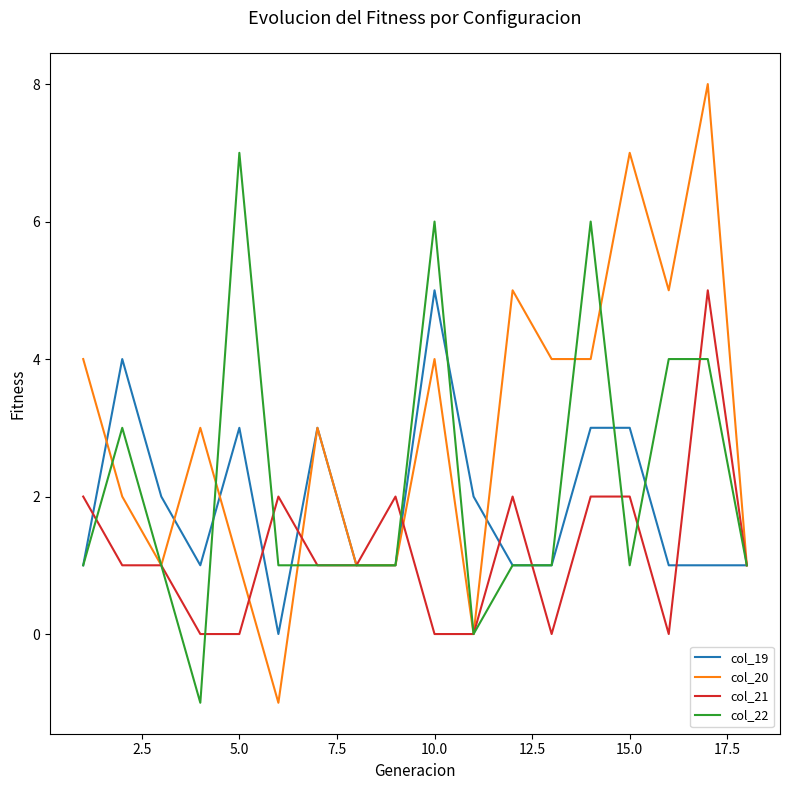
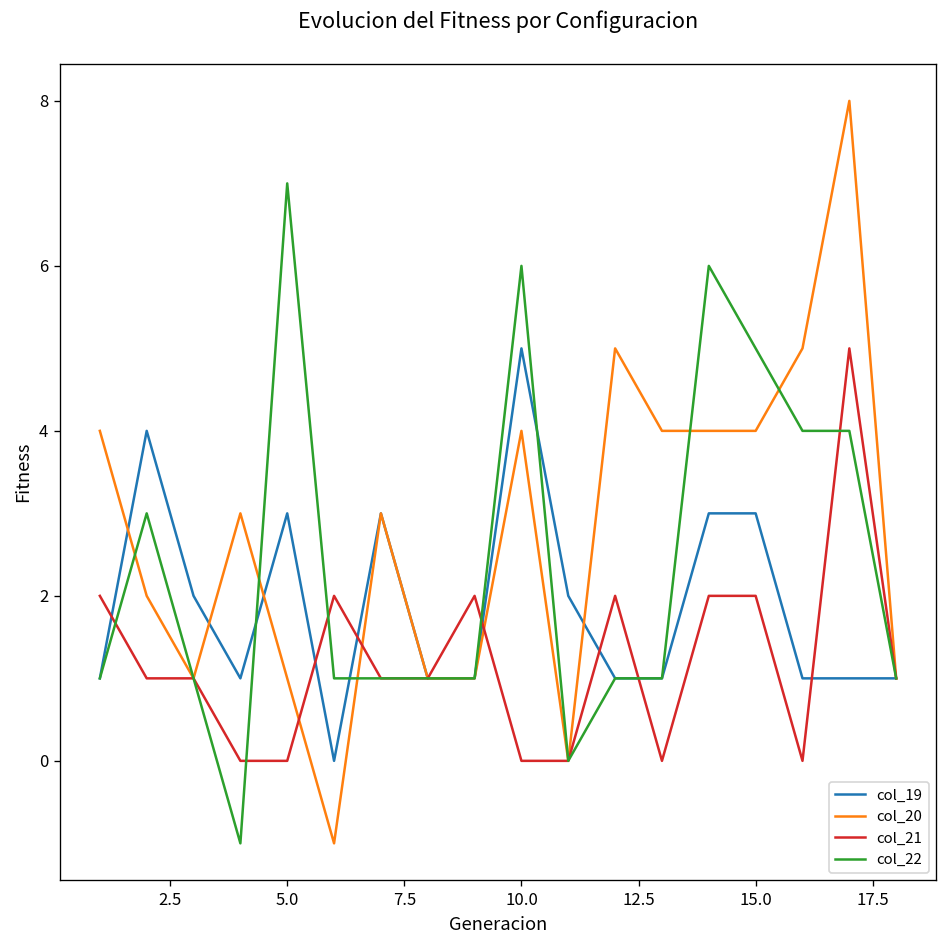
  {
    "col_19": {
      "5.0": 3,
      "10.0": 5,
      "15.0": 3
    },
    "col_20": {
      "5.0": 1,
      "10.0": 4,
-     "15.0": 7
+     "15.0": 4
    },
    "col_21": {
      "5.0": 0,
      "10.0": 0,
      "15.0": 2
    },
    "col_22": {
      "5.0": 7,
      "10.0": 6,
-     "15.0": 1
+     "15.0": 5
    }
  }
